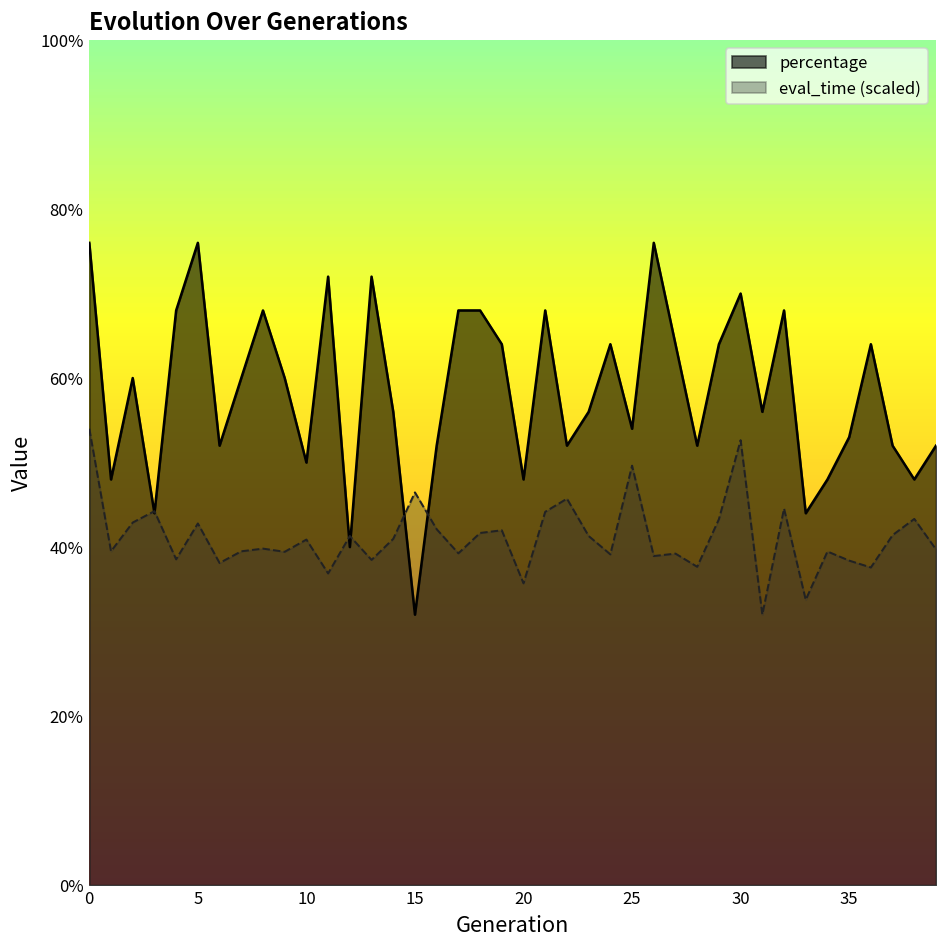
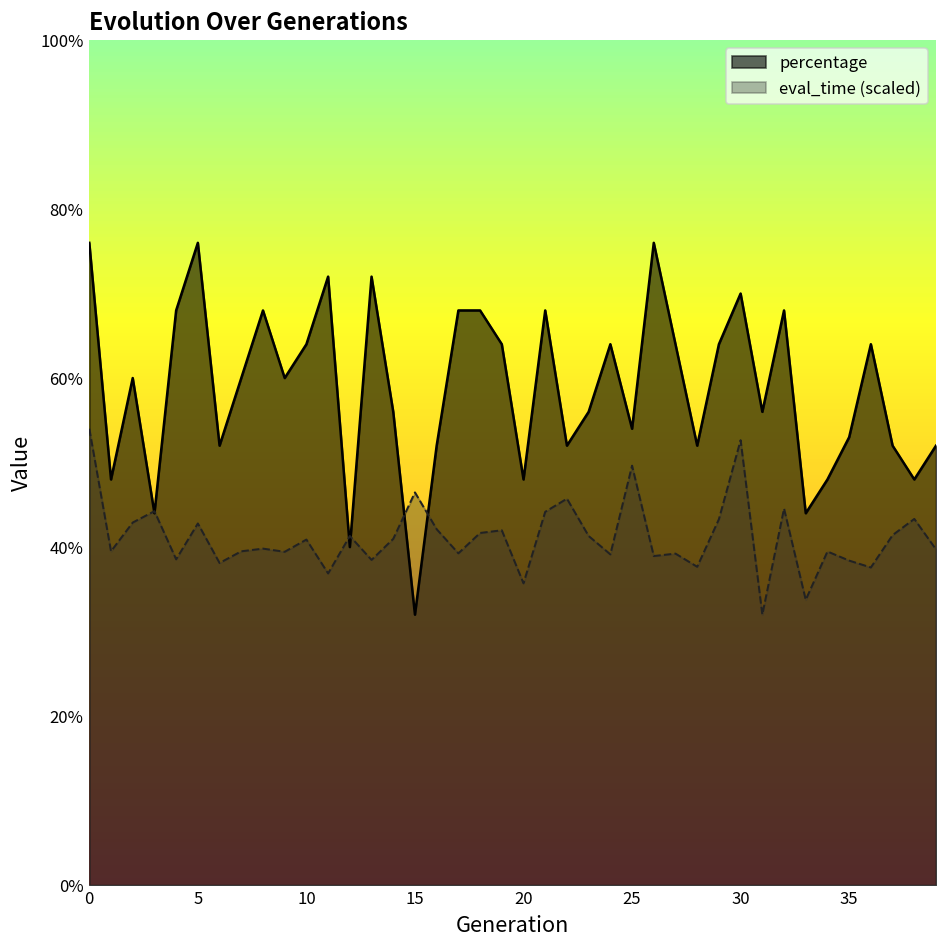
  {
    "percentage": {
      "0": "76%",
      "5": "76%",
-     "10": "50%",
+     "10": "64%",
      "15": "32%",
      "20": "48%",
      "25": "54%",
      "30": "70%",
      "35": "53%"
    },
    "eval_time (scaled)": {
      "0": "54%",
      "5": "43%",
      "10": "41%",
      "15": "46%",
      "20": "36%",
      "25": "50%",
      "30": "53%",
      "35": "38%"
    }
  }
